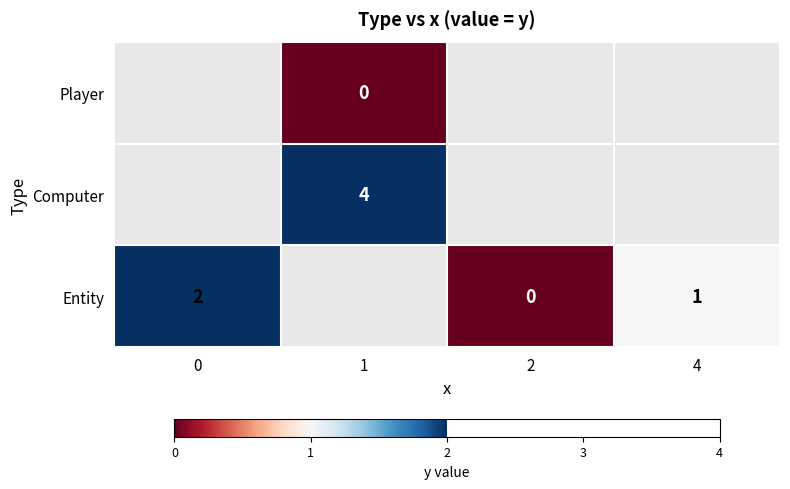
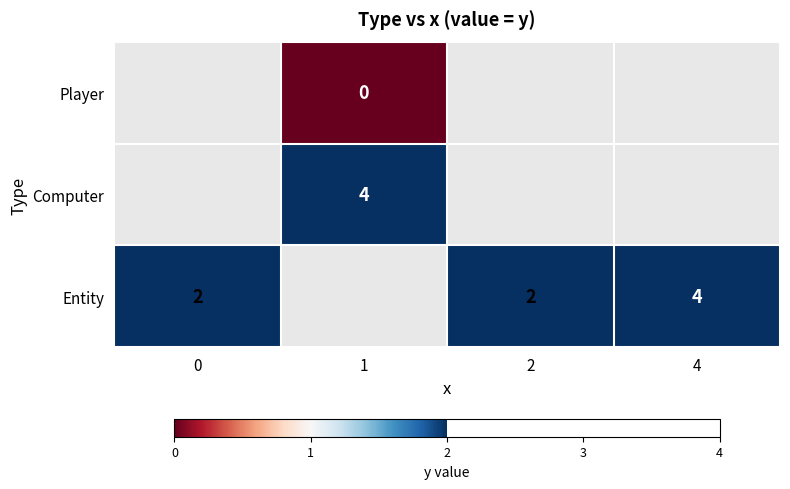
  {
    "Player": {
      "1": 0
    },
    "Computer": {
      "1": 4
    },
    "Entity": {
      "0": 2,
-     "2": 0,
-     "4": 1
+     "2": 2,
+     "4": 4
    }
  }
